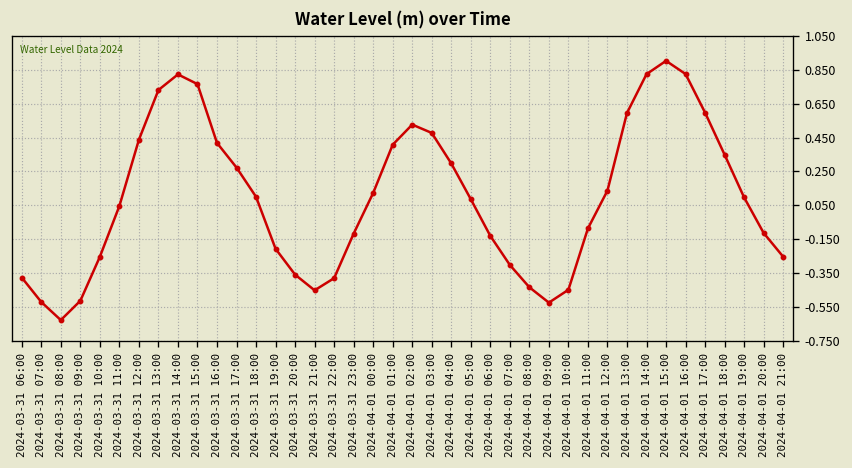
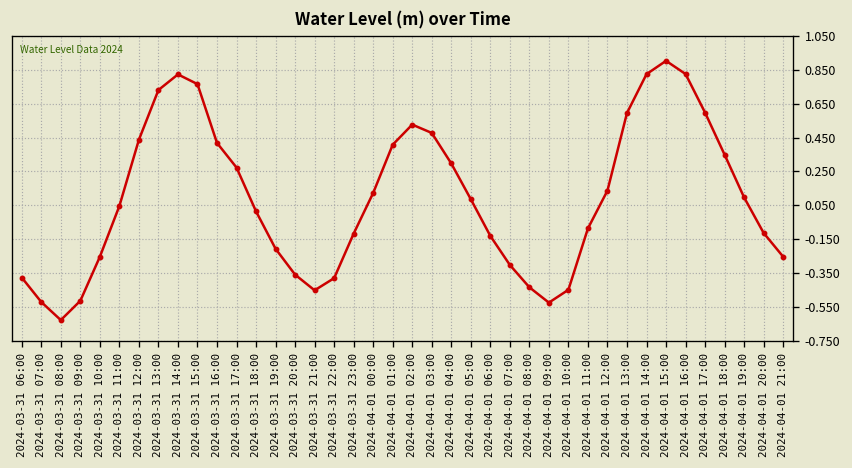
  {
    "2024-03-31 06:00": -0.38,
    "2024-03-31 07:00": -0.52,
    "2024-03-31 08:00": -0.63,
    "2024-03-31 09:00": -0.51,
    "2024-03-31 10:00": -0.25,
    "2024-03-31 11:00": 0.05,
    "2024-03-31 12:00": 0.44,
    "2024-03-31 13:00": 0.73,
    "2024-03-31 14:00": 0.82,
    "2024-03-31 15:00": 0.76,
    "2024-03-31 16:00": 0.42,
    "2024-03-31 17:00": 0.27,
-   "2024-03-31 18:00": 0.10,
+   "2024-03-31 18:00": 0.01,
    "2024-03-31 19:00": -0.21,
    "2024-03-31 20:00": -0.36,
    "2024-03-31 21:00": -0.45,
    "2024-03-31 22:00": -0.38,
    "2024-03-31 23:00": -0.12,
    "2024-04-01 00:00": 0.12,
    "2024-04-01 01:00": 0.41,
    "2024-04-01 02:00": 0.53,
    "2024-04-01 03:00": 0.48,
    "2024-04-01 04:00": 0.30,
    "2024-04-01 05:00": 0.09,
    "2024-04-01 06:00": -0.13,
    "2024-04-01 07:00": -0.30,
    "2024-04-01 08:00": -0.43,
    "2024-04-01 09:00": -0.52,
    "2024-04-01 10:00": -0.45,
    "2024-04-01 11:00": -0.09,
    "2024-04-01 12:00": 0.14,
    "2024-04-01 13:00": 0.59,
    "2024-04-01 14:00": 0.82,
    "2024-04-01 15:00": 0.90,
    "2024-04-01 16:00": 0.82,
    "2024-04-01 17:00": 0.60,
    "2024-04-01 18:00": 0.35,
    "2024-04-01 19:00": 0.10,
    "2024-04-01 20:00": -0.11,
    "2024-04-01 21:00": -0.25
  }
